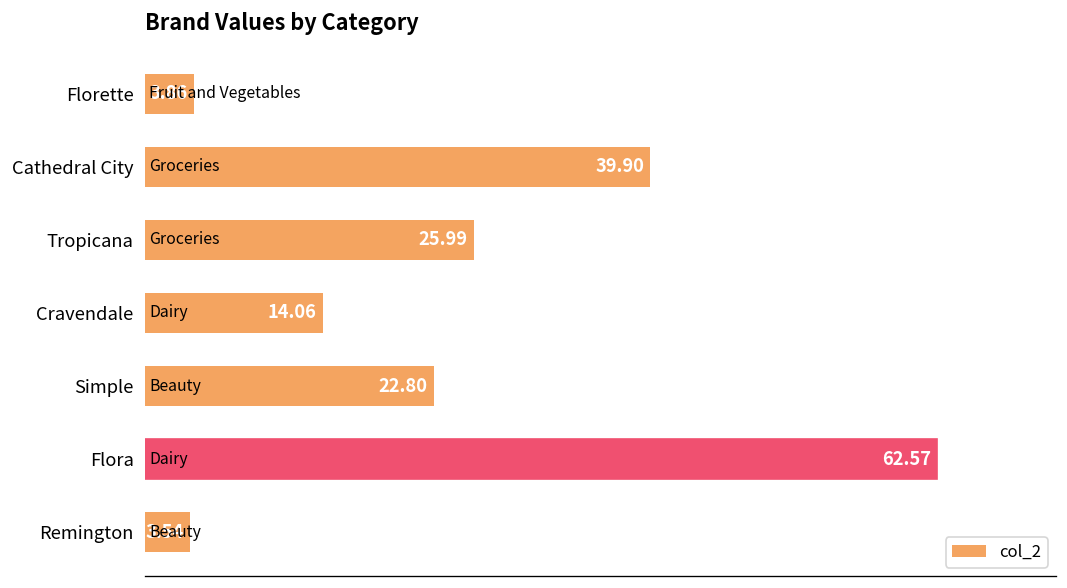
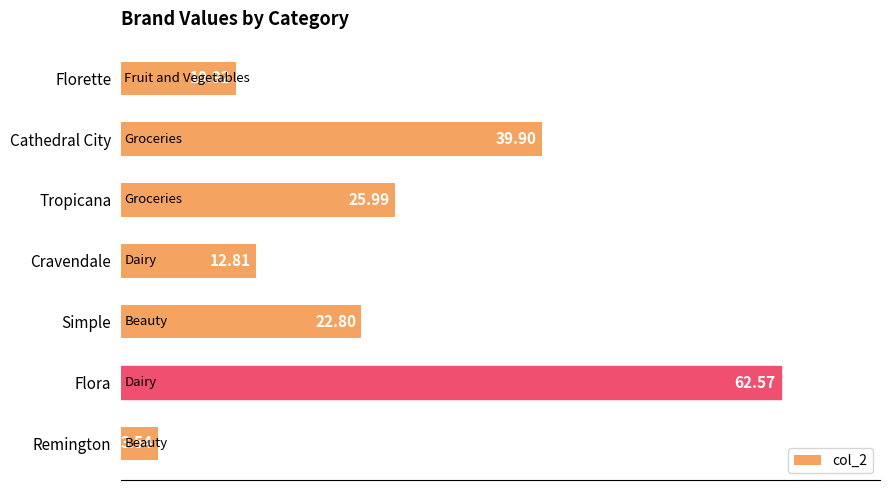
  {
-   "Florette": 3.86,
+   "Florette": 10.92,
    "Cathedral City": 39.90,
    "Tropicana": 25.99,
-   "Cravendale": 14.06,
+   "Cravendale": 12.81,
    "Simple": 22.80,
    "Flora": 62.57
  }
